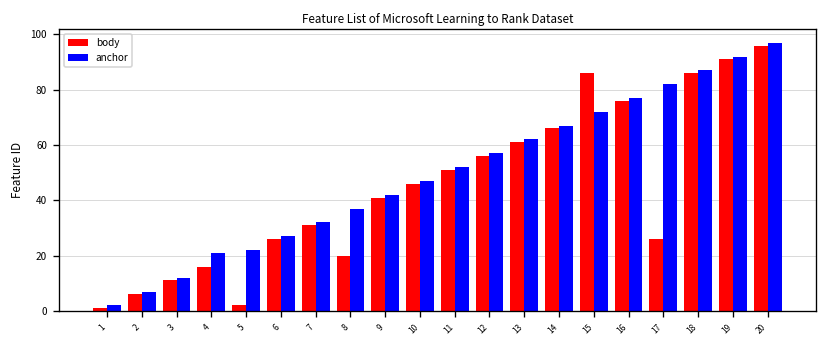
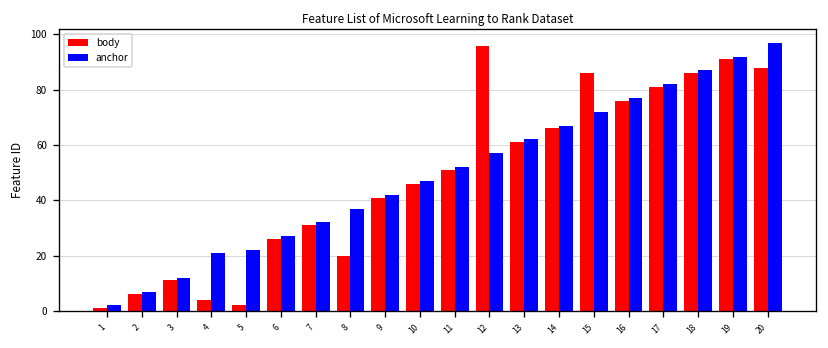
  {
    "body": {
      "2": 6,
      "3": 11,
-     "4": 16,
+     "4": 4,
      "5": 2,
      "6": 26,
      "7": 31,
      "8": 20,
      "9": 41,
      "10": 46,
      "11": 51,
-     "12": 56,
+     "12": 96,
      "13": 61,
      "14": 66,
      "15": 86,
      "16": 76,
-     "17": 26,
+     "17": 81,
      "18": 86,
      "19": 91,
-     "20": 96
+     "20": 88
    },
    "anchor": {
      "1": 2,
      "2": 7,
      "3": 12,
      "4": 21,
      "5": 22,
      "6": 27,
      "7": 32,
      "8": 37,
      "9": 42,
      "10": 47,
      "11": 52,
      "12": 57,
      "13": 62,
      "14": 67,
      "15": 72,
      "16": 77,
      "17": 82,
      "18": 87,
      "19": 92,
      "20": 97
    }
  }
